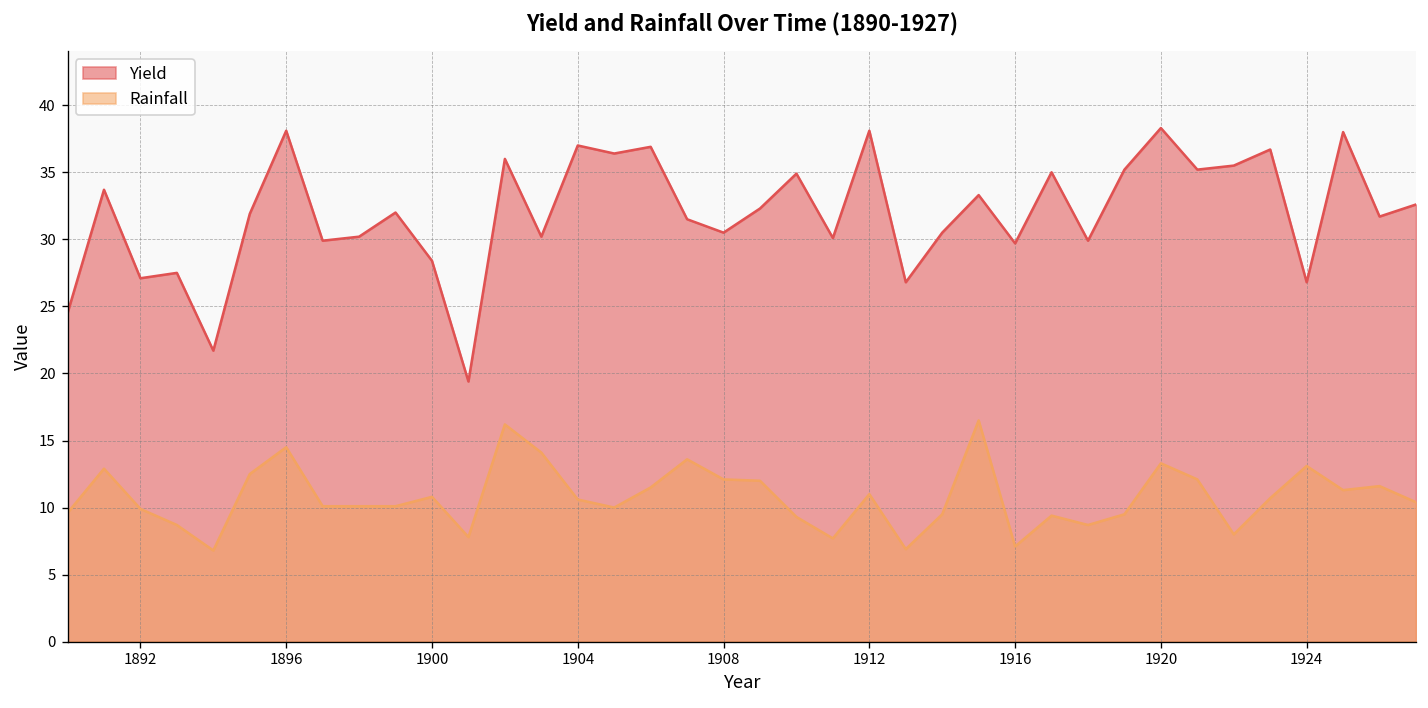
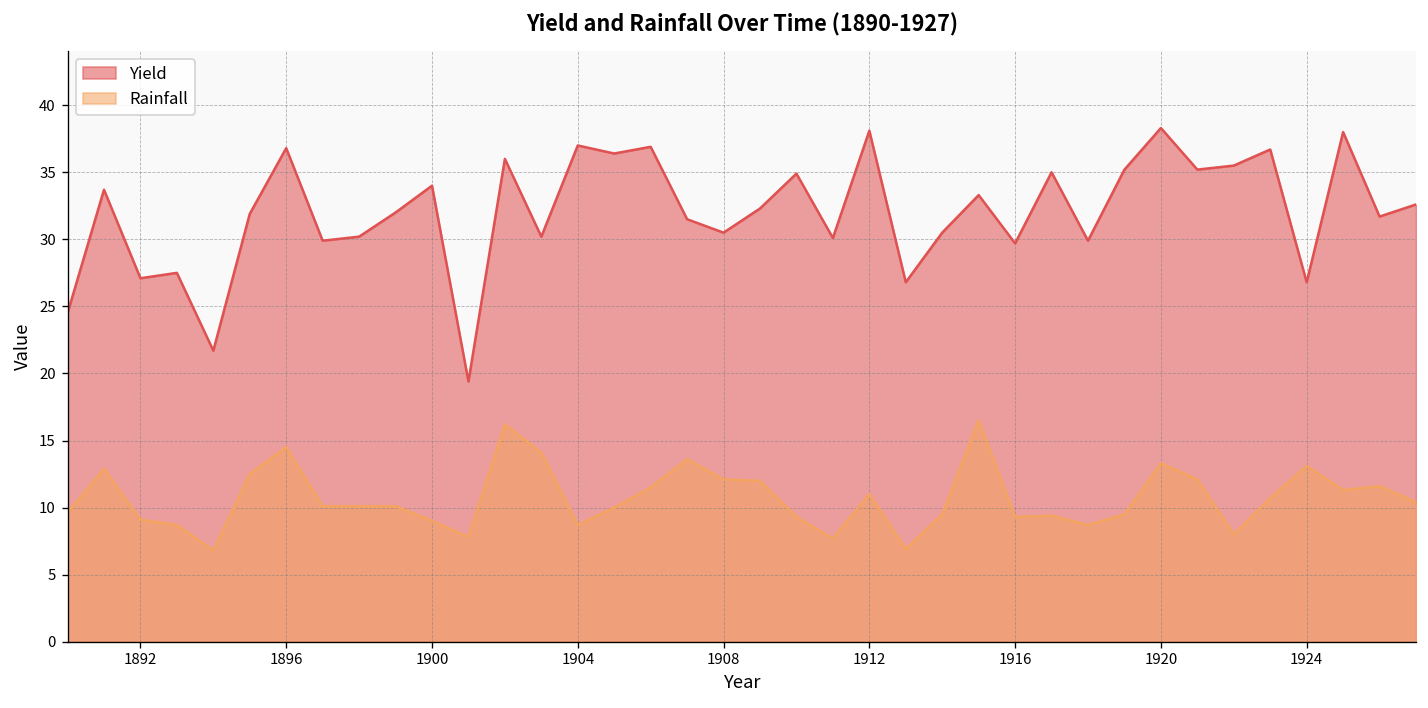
  {
    "Yield": {
      "1892": 27.1,
-     "1896": 38.1,
-     "1900": 28.4,
+     "1896": 36.8,
+     "1900": 34.0,
      "1904": 37.0,
      "1908": 30.5,
      "1912": 38.1,
      "1916": 29.7,
      "1920": 38.3,
      "1924": 26.8
    },
    "Rainfall": {
-     "1892": 9.9,
+     "1892": 9.1,
      "1896": 14.5,
-     "1900": 10.8,
-     "1904": 10.6,
+     "1900": 9.0,
+     "1904": 8.7,
      "1908": 12.1,
      "1912": 11.0,
-     "1916": 7.1,
+     "1916": 9.3,
      "1920": 13.3,
      "1924": 13.1
    }
  }
